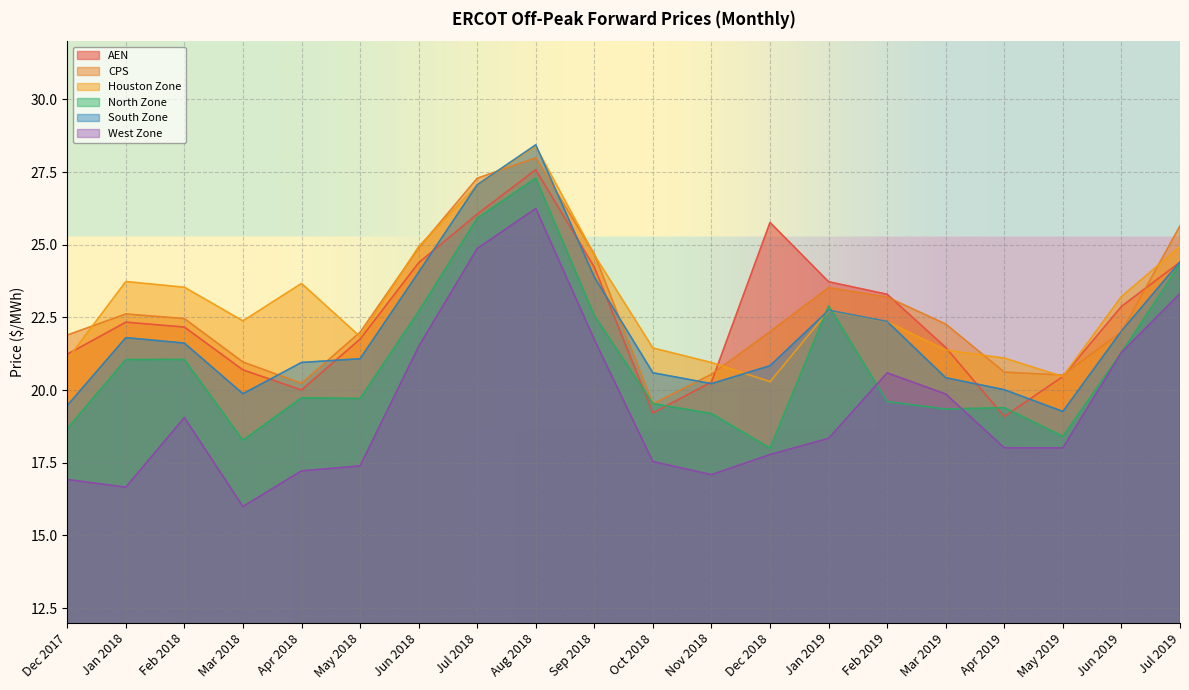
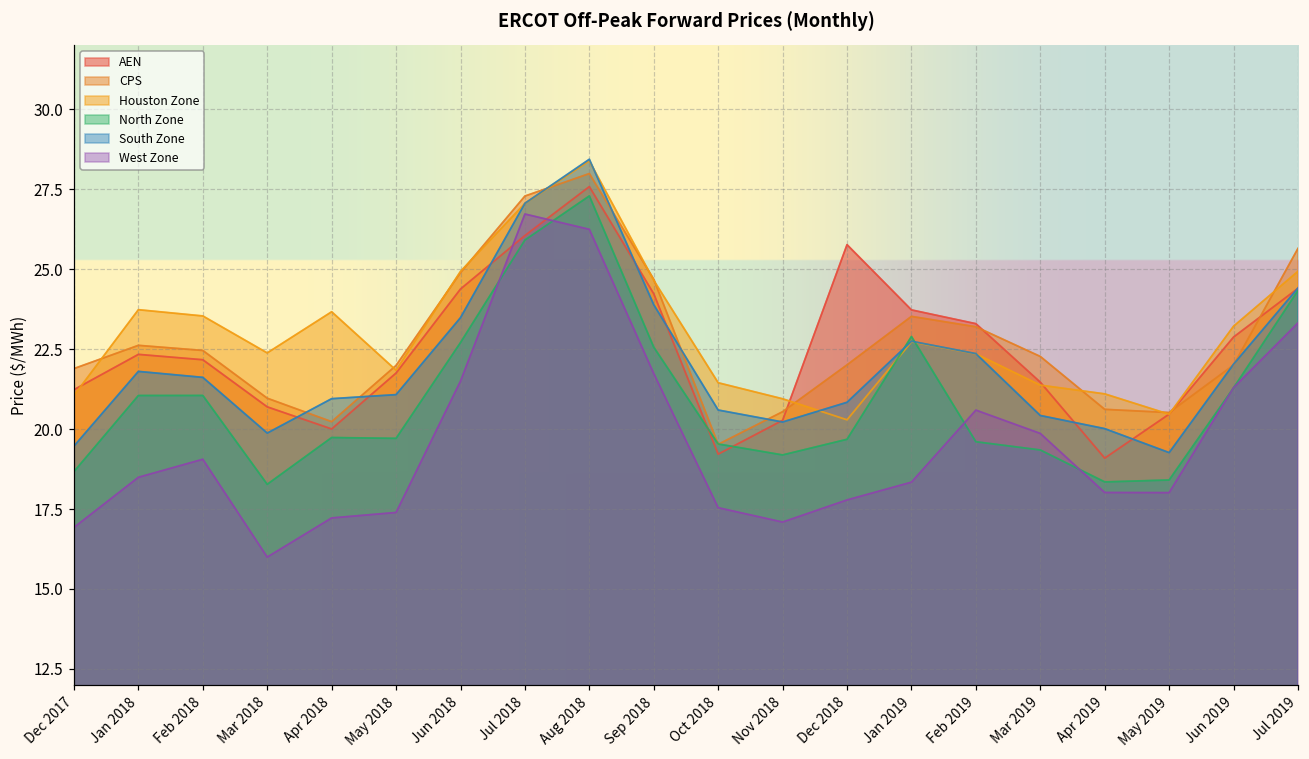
  {
    "North Zone": {
      "Dec 2017": 18.7,
      "Jan 2018": 21.0,
      "Feb 2018": 21.0,
      "Mar 2018": 18.3,
      "Apr 2018": 19.7,
      "May 2018": 19.7,
      "Jun 2018": 22.7,
      "Jul 2018": 25.9,
      "Aug 2018": 27.3,
      "Sep 2018": 22.6,
      "Nov 2018": 19.2,
-     "Dec 2018": 18.0,
+     "Dec 2018": 19.7,
      "Jan 2019": 22.9,
      "Feb 2019": 19.6,
      "Mar 2019": 19.3,
-     "Apr 2019": 19.4,
+     "Apr 2019": 18.3,
      "May 2019": 18.4
    },
    "South Zone": {
      "Dec 2017": 19.5,
      "Jan 2018": 21.8,
      "Feb 2018": 21.6,
      "Mar 2018": 19.9,
      "Apr 2018": 20.9,
      "May 2018": 21.1,
-     "Jun 2018": 24.1,
+     "Jun 2018": 23.5,
      "Sep 2018": 23.9,
      "Oct 2018": 20.6,
      "Dec 2018": 20.8,
      "Mar 2019": 20.4,
      "Apr 2019": 20.0,
      "May 2019": 19.3
    },
    "West Zone": {
      "Dec 2017": 16.9,
-     "Jan 2018": 16.7,
+     "Jan 2018": 18.5,
      "Feb 2018": 19.1,
      "Mar 2018": 16.0,
      "Apr 2018": 17.2,
      "May 2018": 17.4,
      "Jun 2018": 21.5,
-     "Jul 2018": 24.9,
+     "Jul 2018": 26.7,
      "Aug 2018": 26.2,
      "Sep 2018": 21.7,
      "Oct 2018": 17.5,
      "Nov 2018": 17.1,
      "Dec 2018": 17.8,
      "Jan 2019": 18.3,
      "Feb 2019": 20.6,
      "Mar 2019": 19.9,
      "Apr 2019": 18.0,
      "May 2019": 18.0,
      "Jul 2019": 23.3
    }
  }
